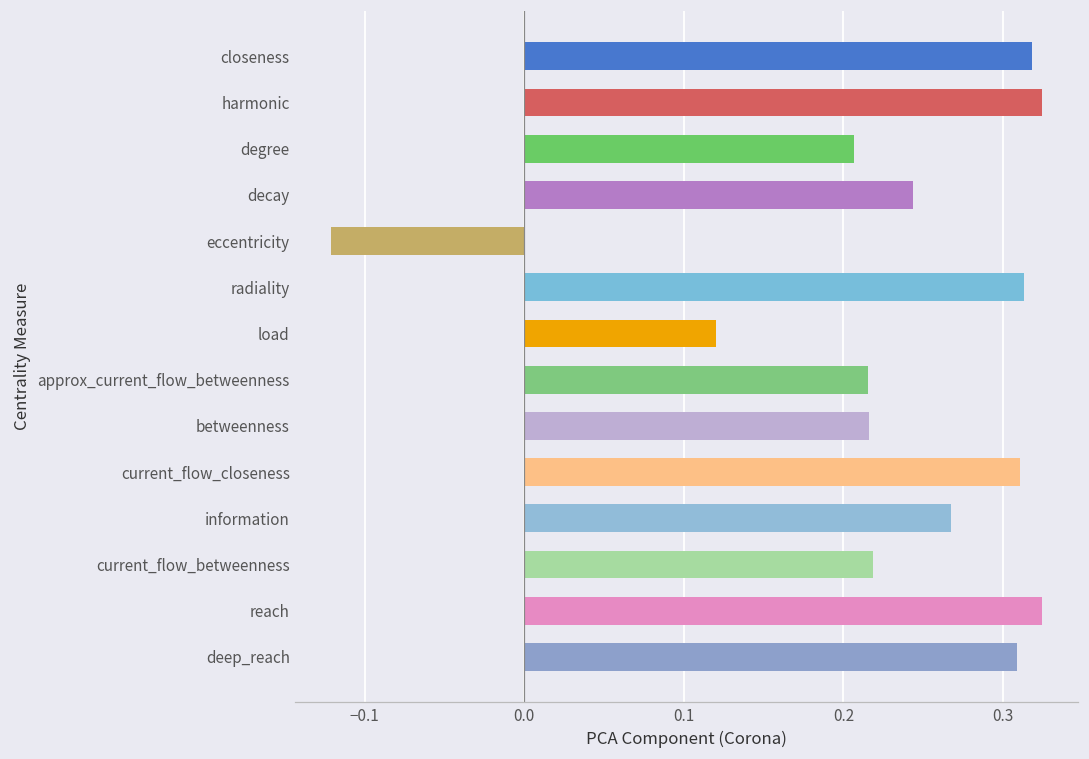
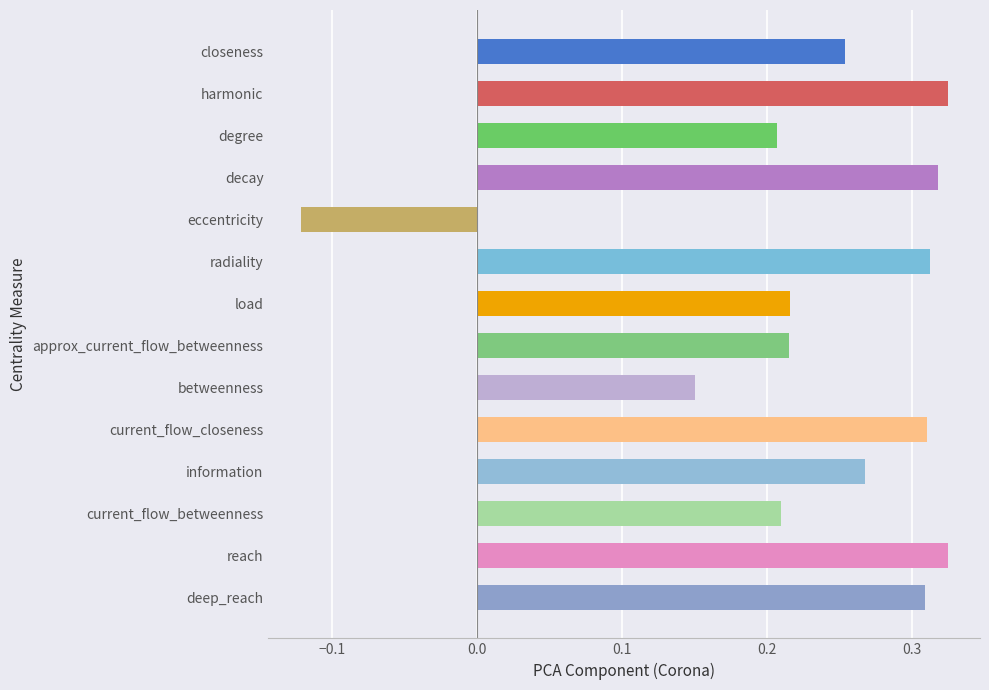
  {
-   "closeness": 0.318,
+   "closeness": 0.254,
    "harmonic": 0.325,
    "degree": 0.207,
-   "decay": 0.244,
+   "decay": 0.318,
    "eccentricity": -0.121,
    "radiality": 0.313,
-   "load": 0.120,
+   "load": 0.216,
    "approx_current_flow_betweenness": 0.215,
-   "betweenness": 0.216,
+   "betweenness": 0.150,
    "current_flow_closeness": 0.311,
    "information": 0.268,
-   "current_flow_betweenness": 0.218,
+   "current_flow_betweenness": 0.210,
    "reach": 0.325,
    "deep_reach": 0.309
  }
